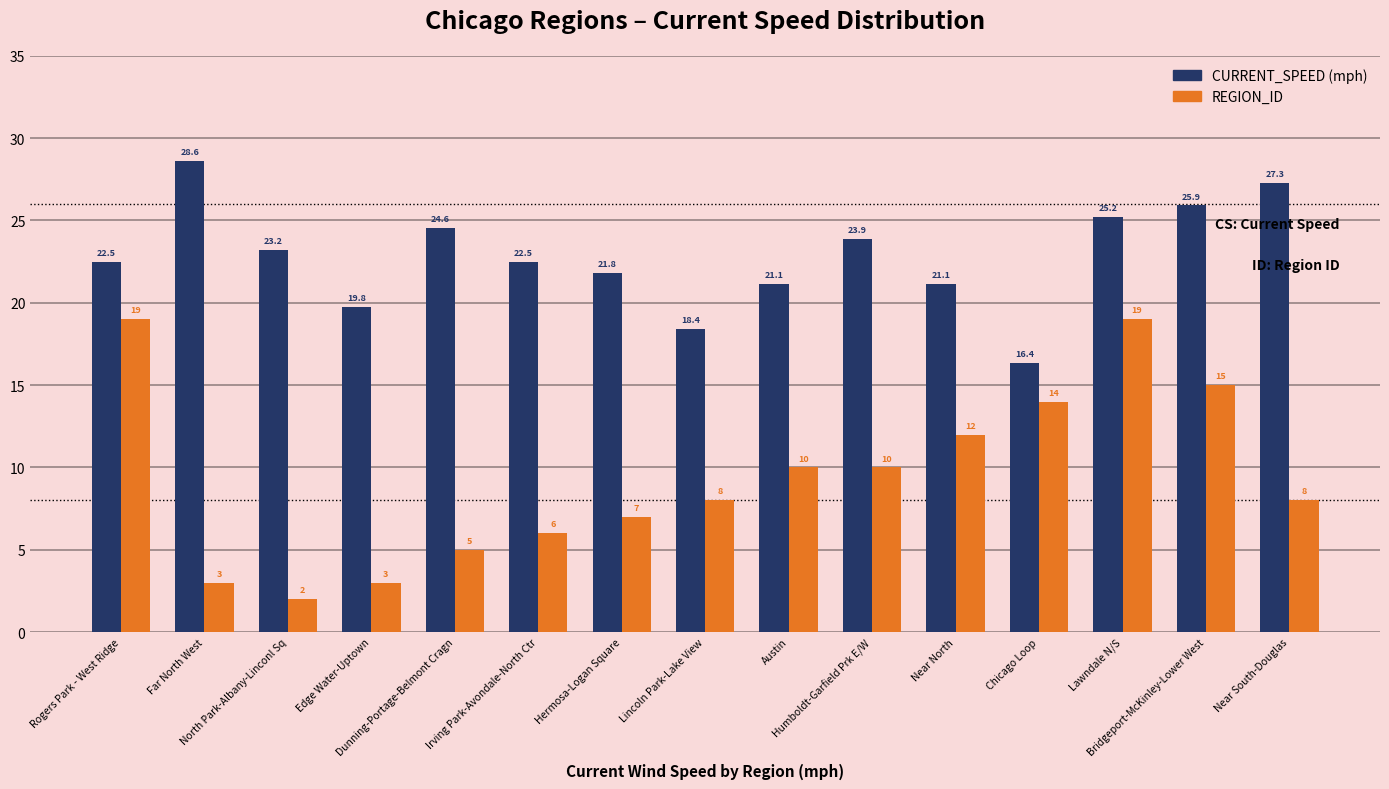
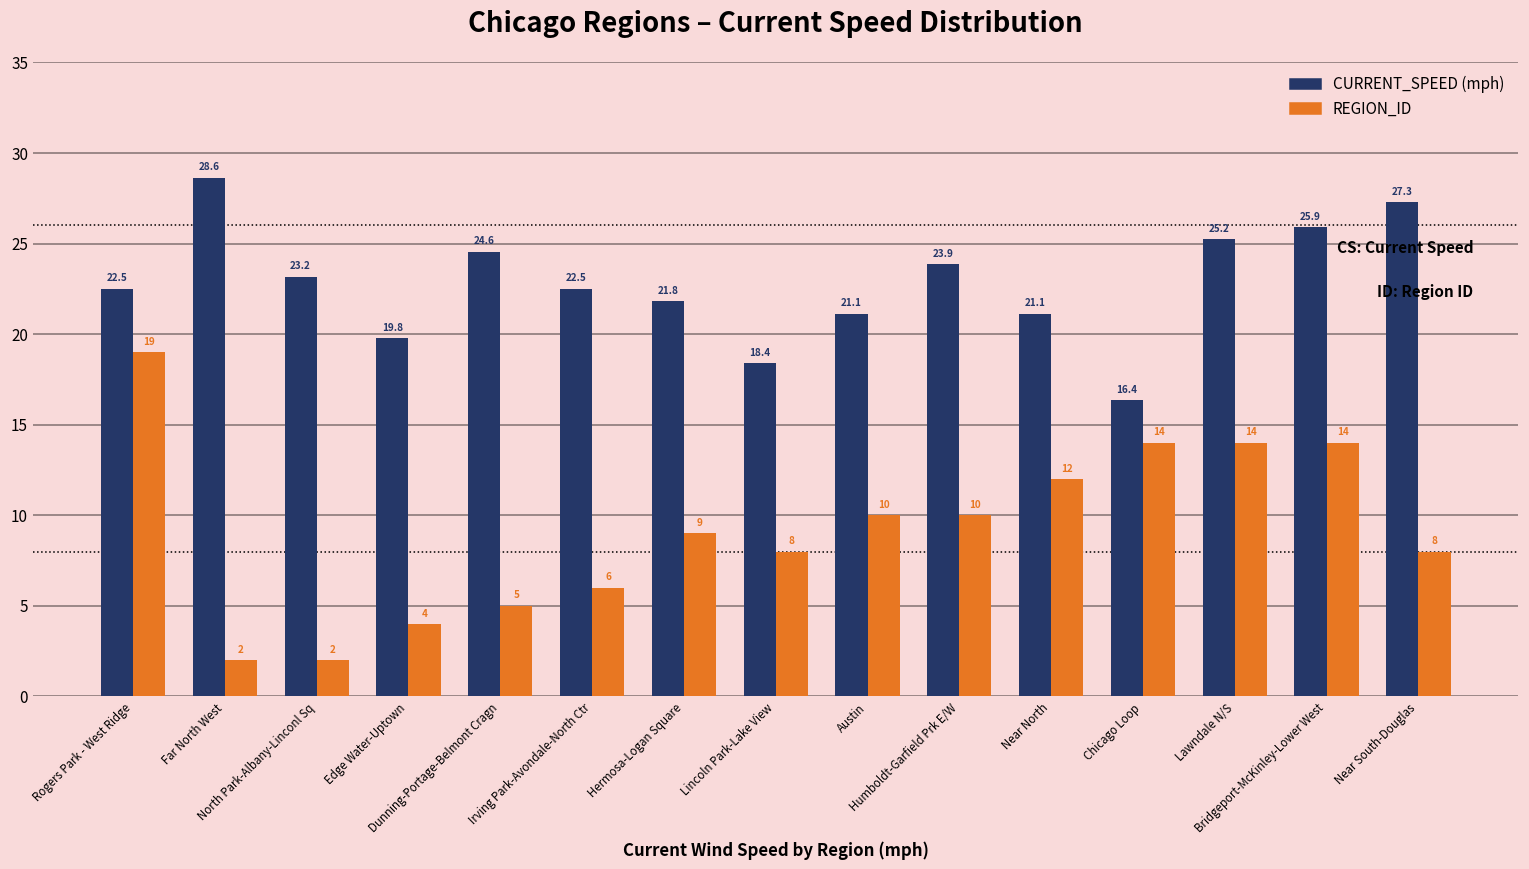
  {
    "REGION_ID": {
      "Rogers Park - West Ridge": 19,
-     "Far North West": 3,
+     "Far North West": 2,
      "North Park-Albany-Linconl Sq": 2,
-     "Edge Water-Uptown": 3,
+     "Edge Water-Uptown": 4,
      "Dunning-Portage-Belmont Cragn": 5,
      "Irving Park-Avondale-North Ctr": 6,
-     "Hermosa-Logan Square": 7,
+     "Hermosa-Logan Square": 9,
      "Lincoln Park-Lake View": 8,
      "Austin": 10,
      "Humboldt-Garfield Prk E/W": 10,
      "Near North": 12,
      "Chicago Loop": 14,
-     "Lawndale N/S": 19,
-     "Bridgeport-McKinley-Lower West": 15,
+     "Lawndale N/S": 14,
+     "Bridgeport-McKinley-Lower West": 14,
      "Near South-Douglas": 8
    }
  }
